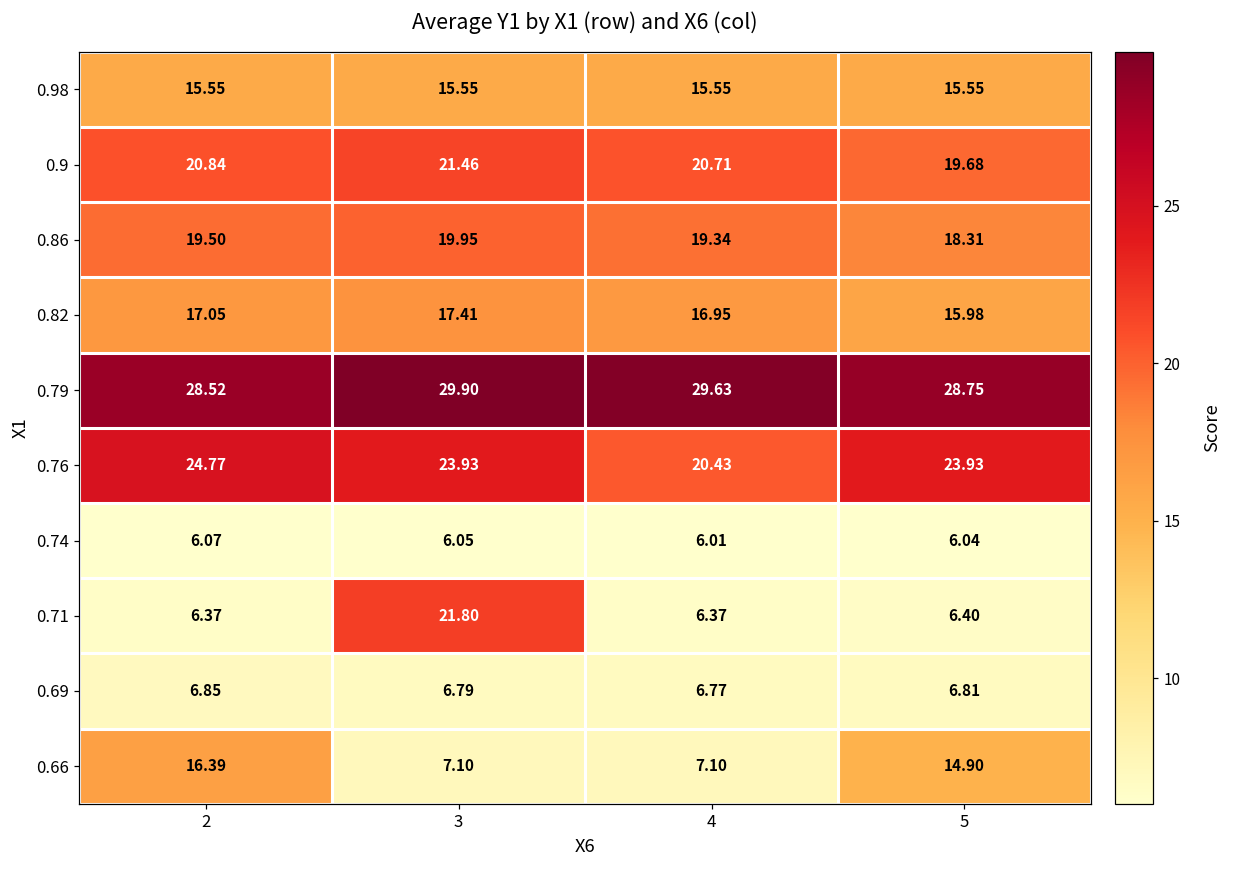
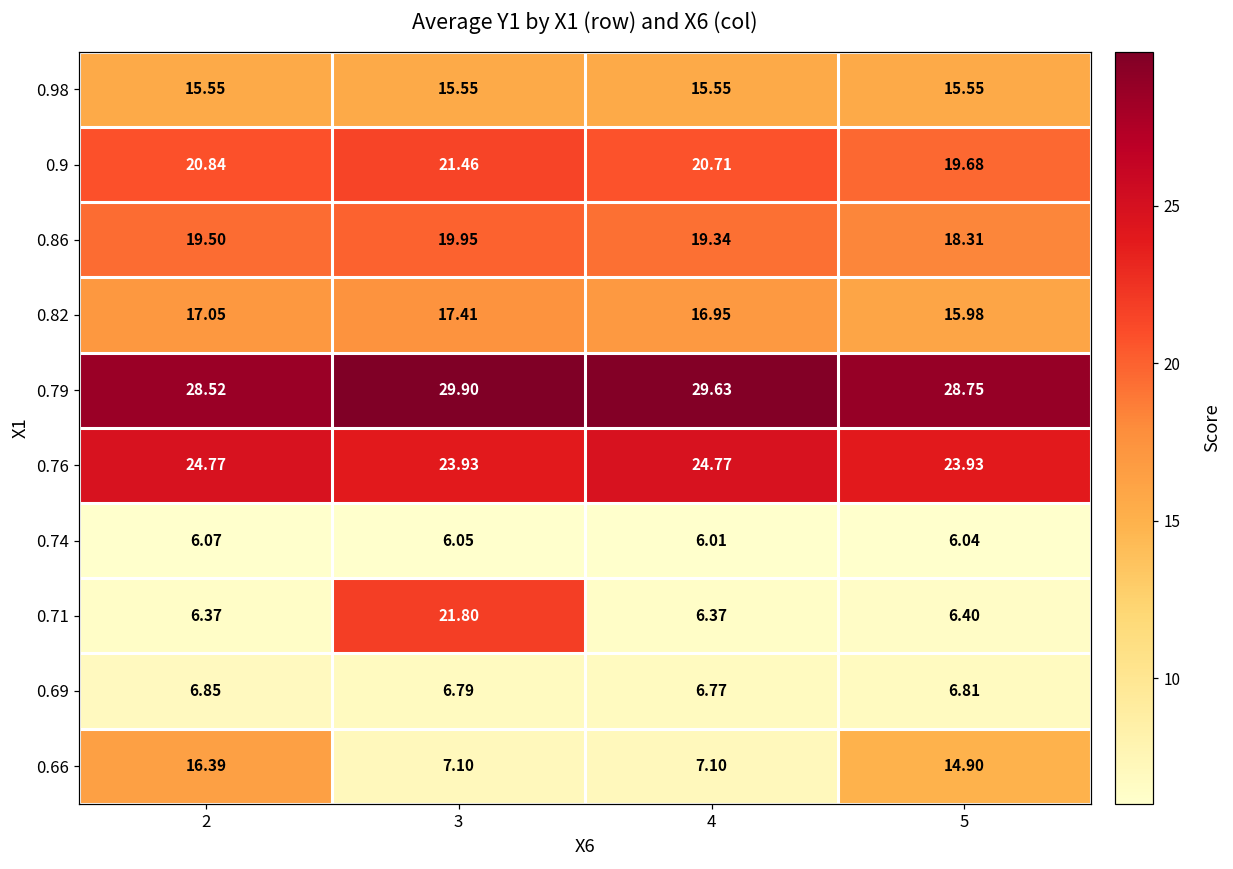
  {
    "0.98": {
      "2": 15.55,
      "3": 15.55,
      "4": 15.55,
      "5": 15.55
    },
    "0.9": {
      "2": 20.84,
      "3": 21.46,
      "4": 20.71,
      "5": 19.68
    },
    "0.86": {
      "2": 19.50,
      "3": 19.95,
      "4": 19.34,
      "5": 18.31
    },
    "0.82": {
      "2": 17.05,
      "3": 17.41,
      "4": 16.95,
      "5": 15.98
    },
    "0.79": {
      "2": 28.52,
      "3": 29.90,
      "4": 29.63,
      "5": 28.75
    },
    "0.76": {
      "2": 24.77,
      "3": 23.93,
-     "4": 20.43,
+     "4": 24.77,
      "5": 23.93
    },
    "0.74": {
      "2": 6.07,
      "3": 6.05,
      "4": 6.01,
      "5": 6.04
    },
    "0.71": {
      "2": 6.37,
      "3": 21.80,
      "4": 6.37,
      "5": 6.40
    },
    "0.69": {
      "2": 6.85,
      "3": 6.79,
      "4": 6.77,
      "5": 6.81
    },
    "0.66": {
      "2": 16.39,
      "3": 7.10,
      "4": 7.10,
      "5": 14.90
    }
  }
